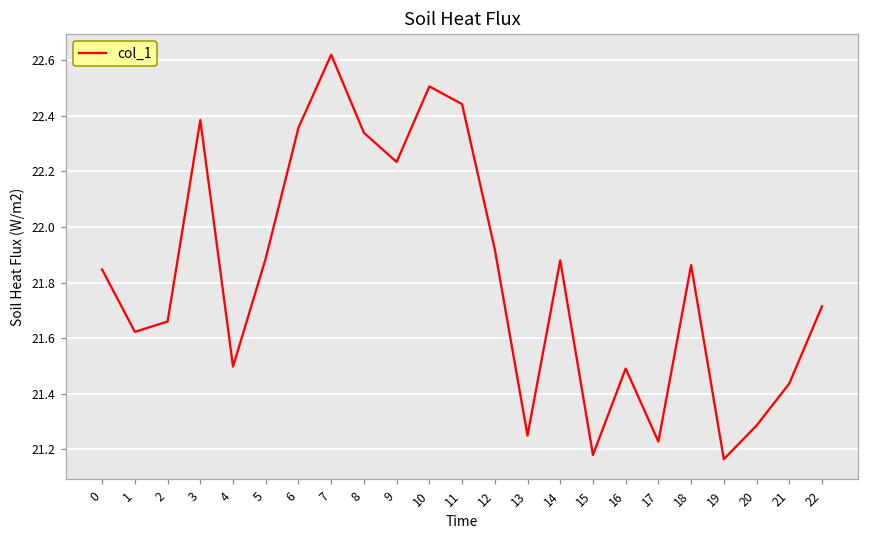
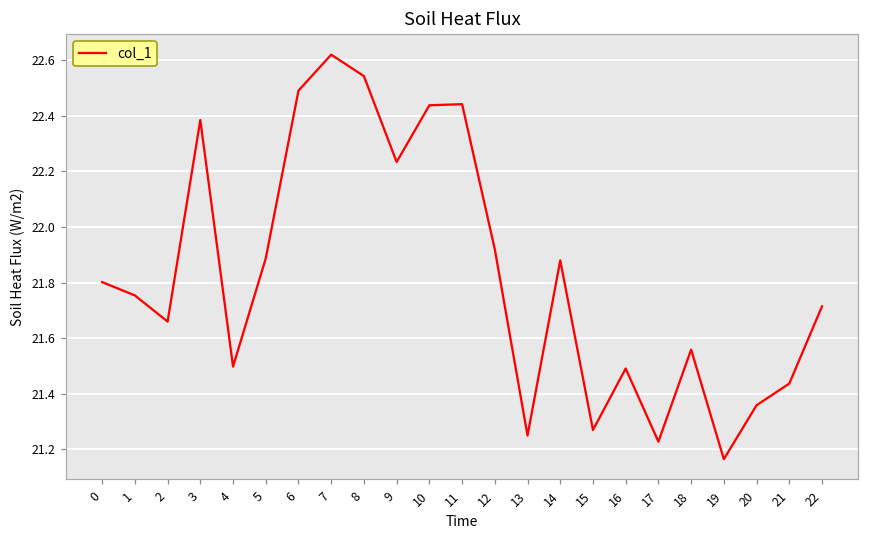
  {
-   "0": 21.85,
-   "1": 21.62,
+   "0": 21.80,
+   "1": 21.75,
    "2": 21.66,
    "3": 22.39,
    "4": 21.50,
    "5": 21.89,
-   "6": 22.36,
+   "6": 22.49,
    "7": 22.62,
-   "8": 22.34,
+   "8": 22.54,
    "9": 22.23,
-   "10": 22.51,
+   "10": 22.44,
    "11": 22.44,
    "12": 21.92,
    "13": 21.25,
    "14": 21.88,
-   "15": 21.18,
+   "15": 21.27,
    "16": 21.49,
    "17": 21.23,
-   "18": 21.86,
+   "18": 21.56,
    "19": 21.17,
-   "20": 21.29,
+   "20": 21.36,
    "21": 21.44,
    "22": 21.71
  }
